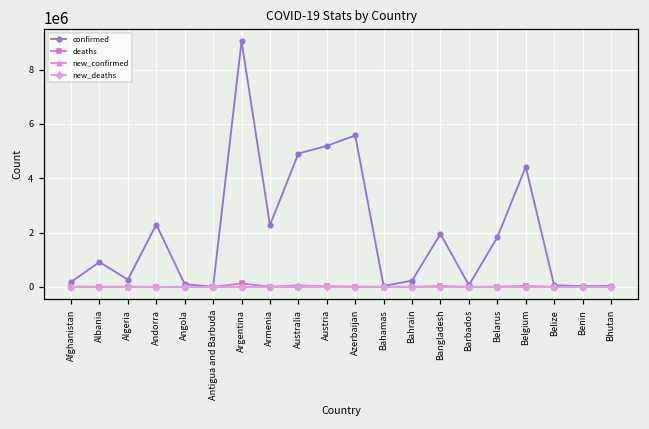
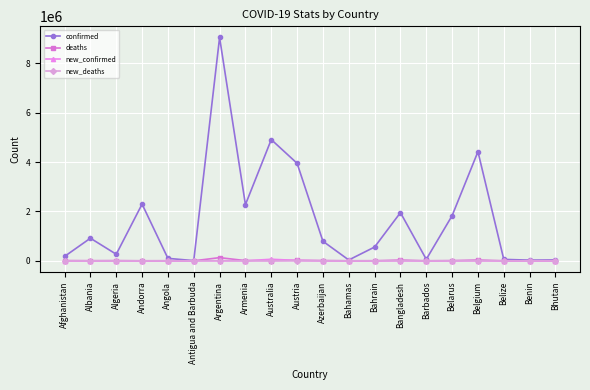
  {
    "confirmed": {
      "Afghanistan": 200000,
      "Albania": 900000,
      "Algeria": 300000,
      "Andorra": 2300000,
      "Argentina": 9000000,
      "Armenia": 2300000,
      "Australia": 4900000,
-     "Austria": 5200000,
-     "Azerbaijan": 5600000,
-     "Bahrain": 200000,
+     "Austria": 4000000,
+     "Azerbaijan": 800000,
+     "Bahrain": 600000,
      "Bangladesh": 2000000,
      "Belarus": 1800000,
      "Belgium": 4400000
    }
  }
